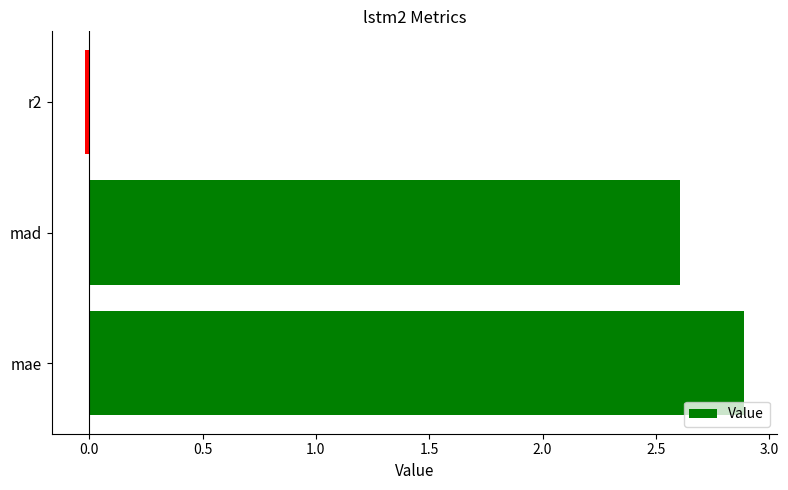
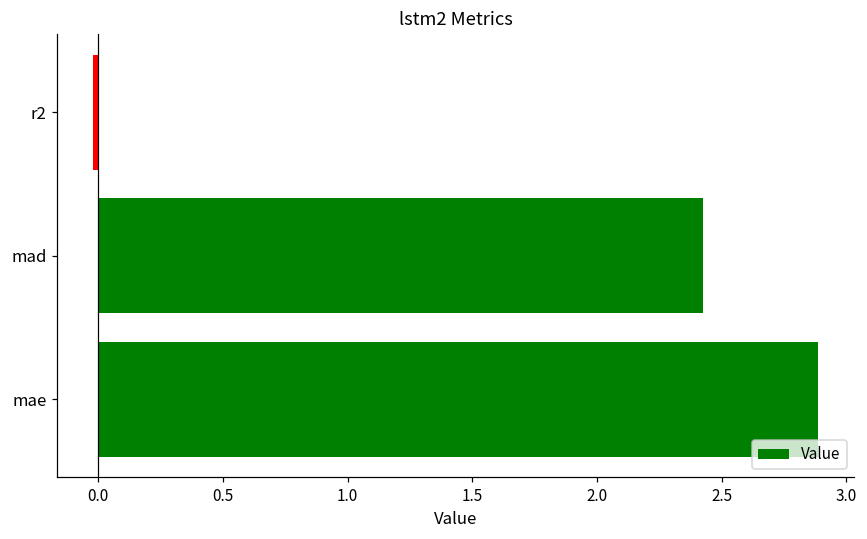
  {
    "r2": -0.02,
-   "mad": 2.61,
+   "mad": 2.43,
    "mae": 2.89
  }
